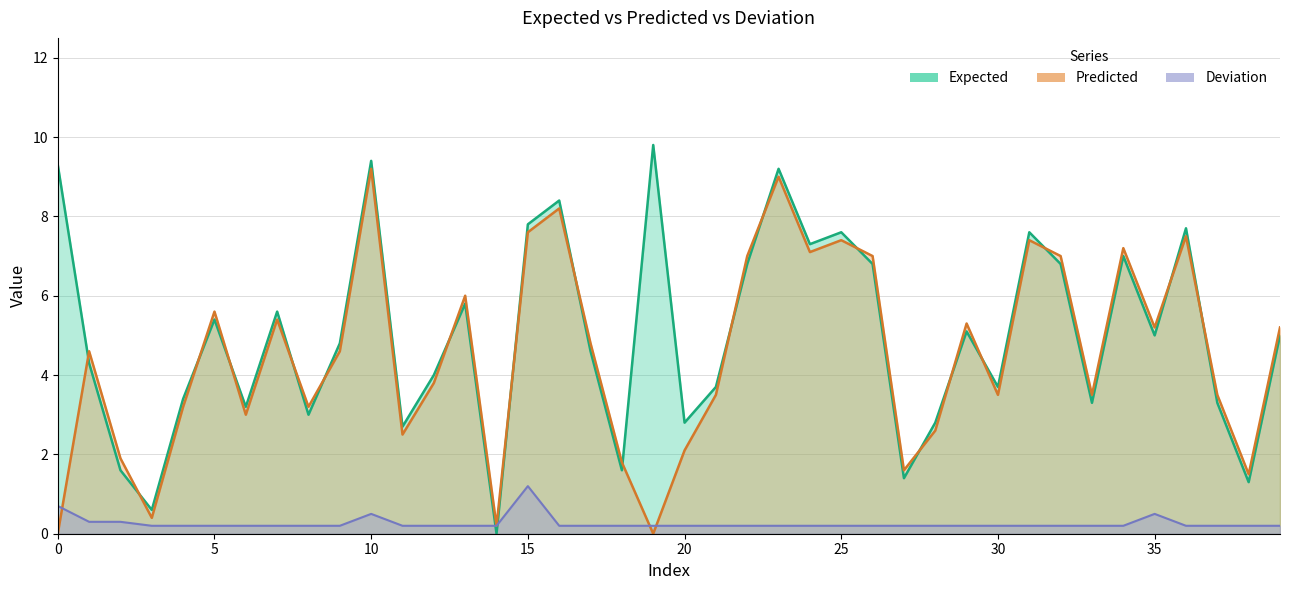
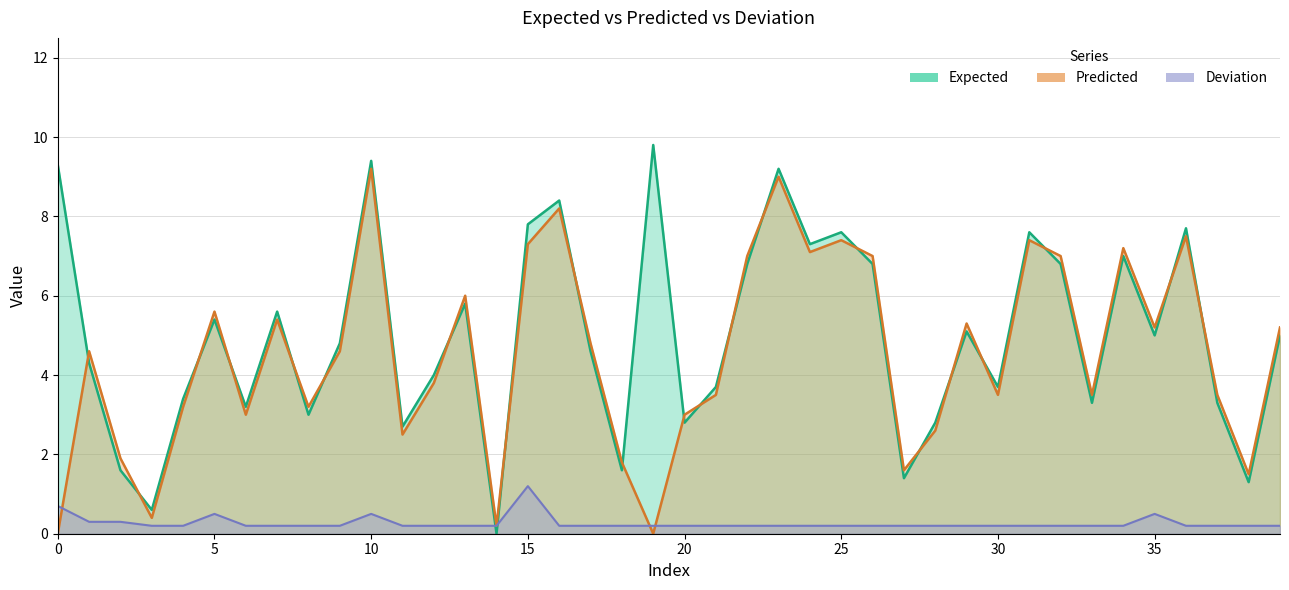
  {
    "Expected": {
      "0": 9.3,
      "5": 5.4,
      "10": 9.4,
      "15": 7.8,
      "20": 2.8,
      "25": 7.6,
      "30": 3.7,
      "35": 5.0
    },
    "Predicted": {
      "0": 0.0,
      "5": 5.6,
      "10": 9.2,
-     "15": 7.6,
-     "20": 2.1,
+     "15": 7.3,
+     "20": 3.0,
      "25": 7.4,
      "30": 3.5,
      "35": 5.2
    },
    "Deviation": {
      "0": 0.7,
-     "5": 0.2,
+     "5": 0.5,
      "10": 0.5,
      "15": 1.2,
      "20": 0.2,
      "25": 0.2,
      "30": 0.2,
      "35": 0.5
    }
  }
